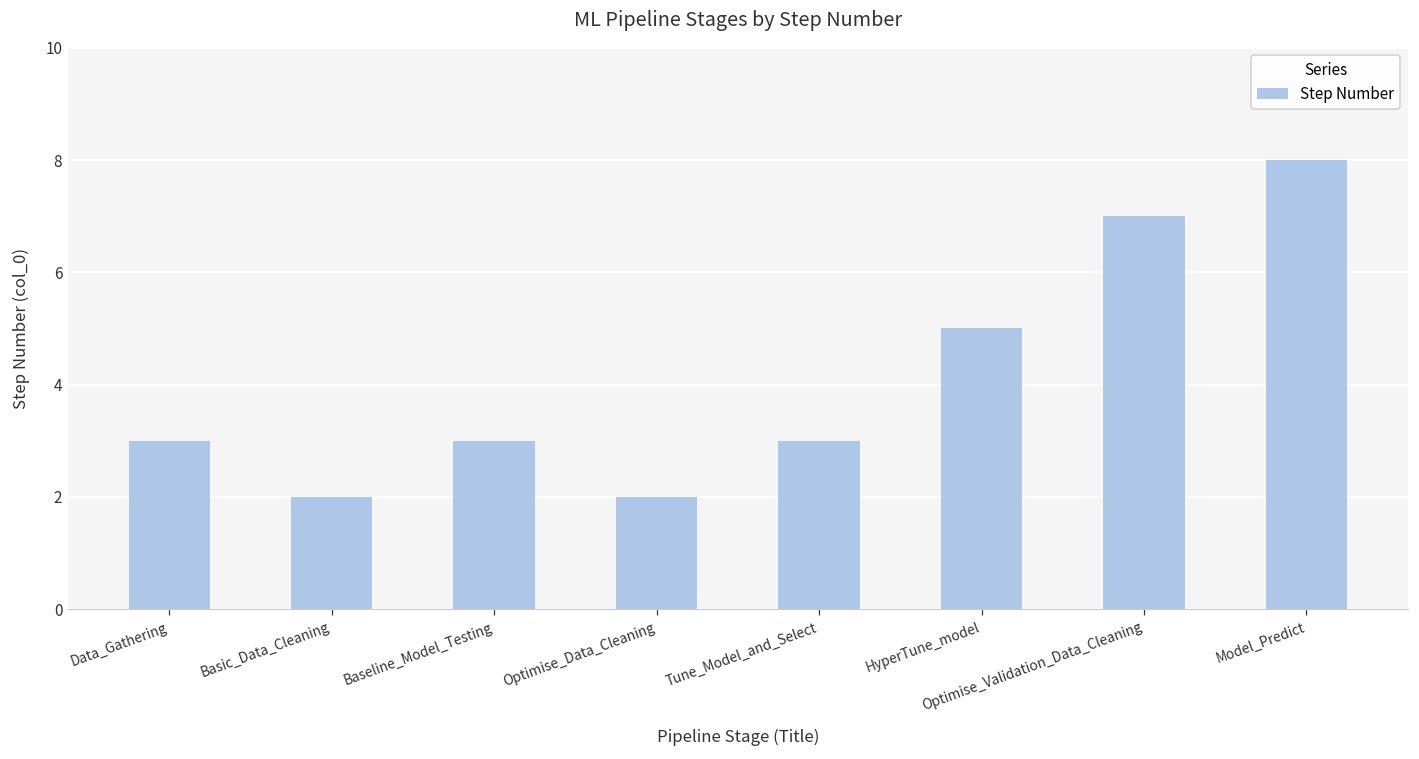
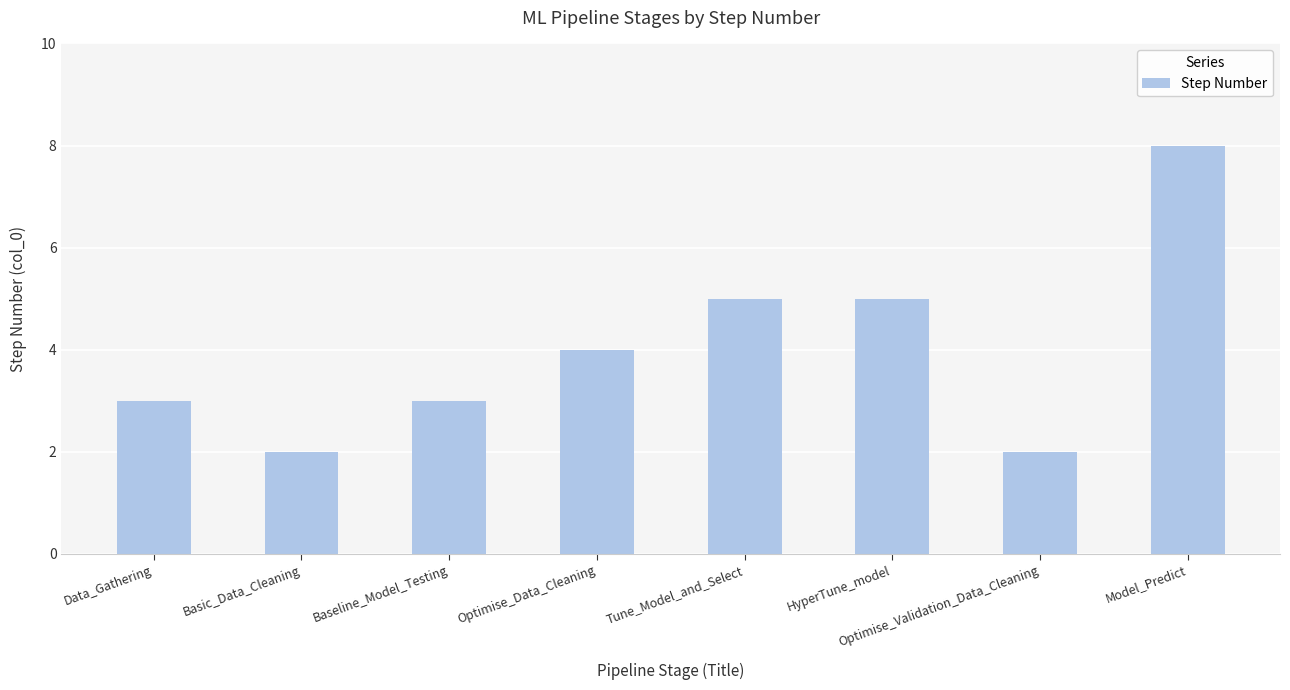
  {
    "Data_Gathering": 3,
    "Basic_Data_Cleaning": 2,
    "Baseline_Model_Testing": 3,
-   "Optimise_Data_Cleaning": 2,
-   "Tune_Model_and_Select": 3,
+   "Optimise_Data_Cleaning": 4,
+   "Tune_Model_and_Select": 5,
    "HyperTune_model": 5,
-   "Optimise_Validation_Data_Cleaning": 7,
+   "Optimise_Validation_Data_Cleaning": 2,
    "Model_Predict": 8
  }
